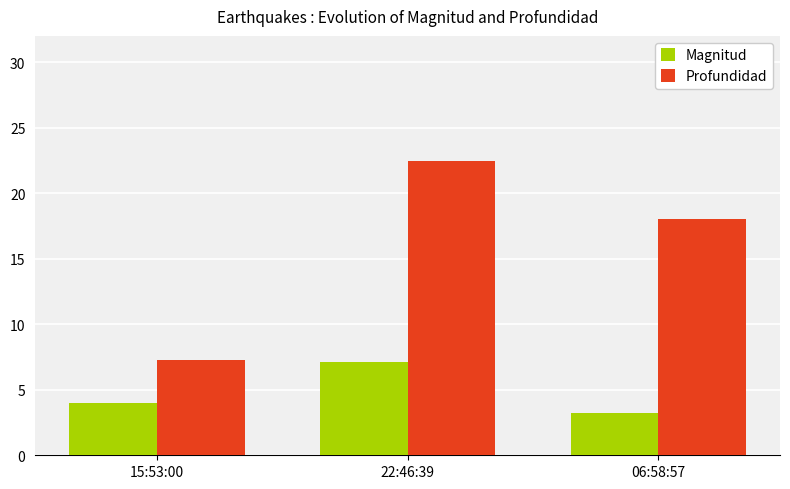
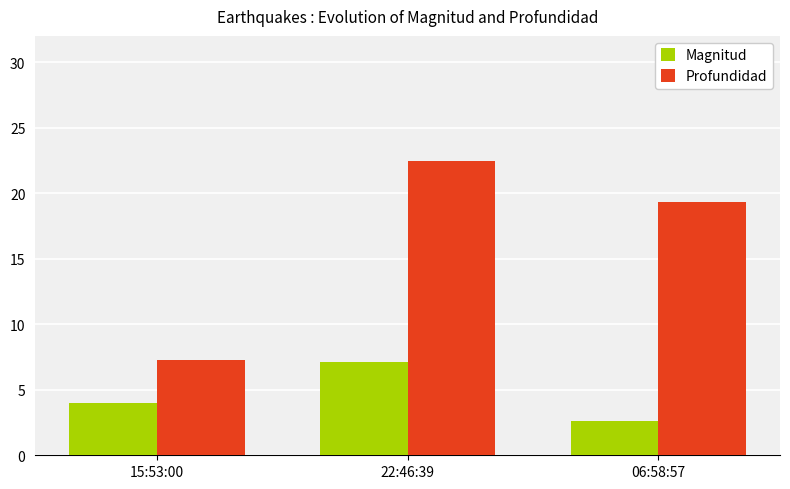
  {
    "Magnitud": {
      "15:53:00": 4.0,
      "22:46:39": 7.1,
-     "06:58:57": 3.2
+     "06:58:57": 2.6
    },
    "Profundidad": {
      "15:53:00": 7.3,
      "22:46:39": 22.5,
-     "06:58:57": 18.0
+     "06:58:57": 19.3
    }
  }
